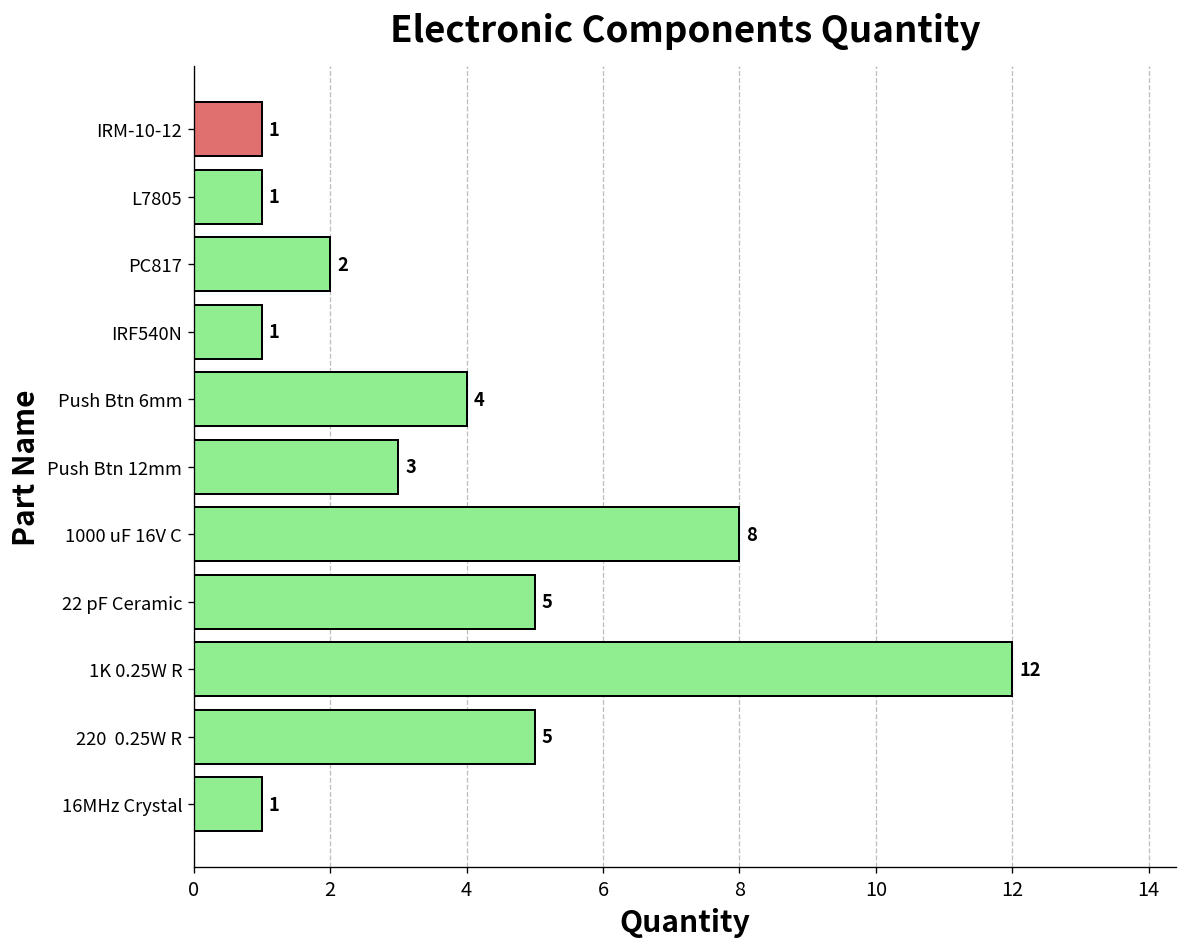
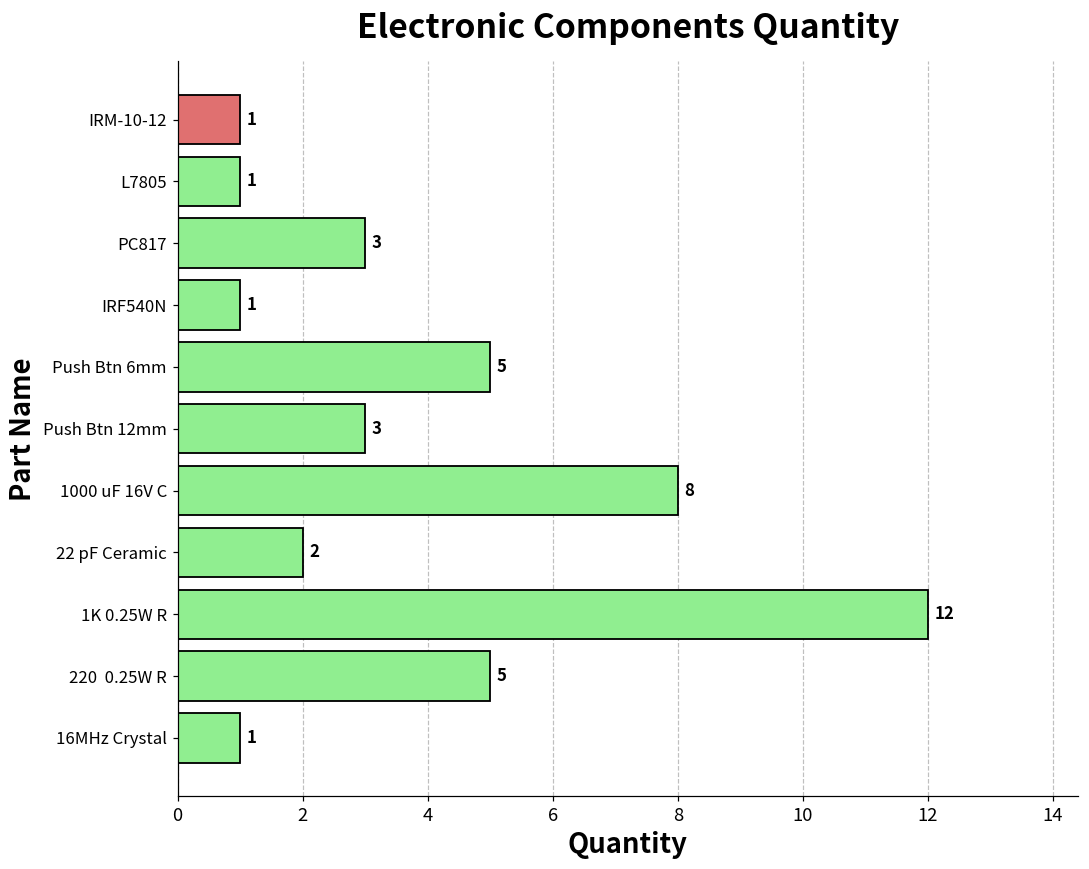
  {
    "IRM-10-12": 1,
    "L7805": 1,
-   "PC817": 2,
+   "PC817": 3,
    "IRF540N": 1,
-   "Push Btn 6mm": 4,
+   "Push Btn 6mm": 5,
    "Push Btn 12mm": 3,
    "1000 uF 16V C": 8,
-   "22 pF Ceramic": 5,
+   "22 pF Ceramic": 2,
    "1K 0.25W R": 12,
    "220 0.25W R": 5,
    "16MHz Crystal": 1
  }
